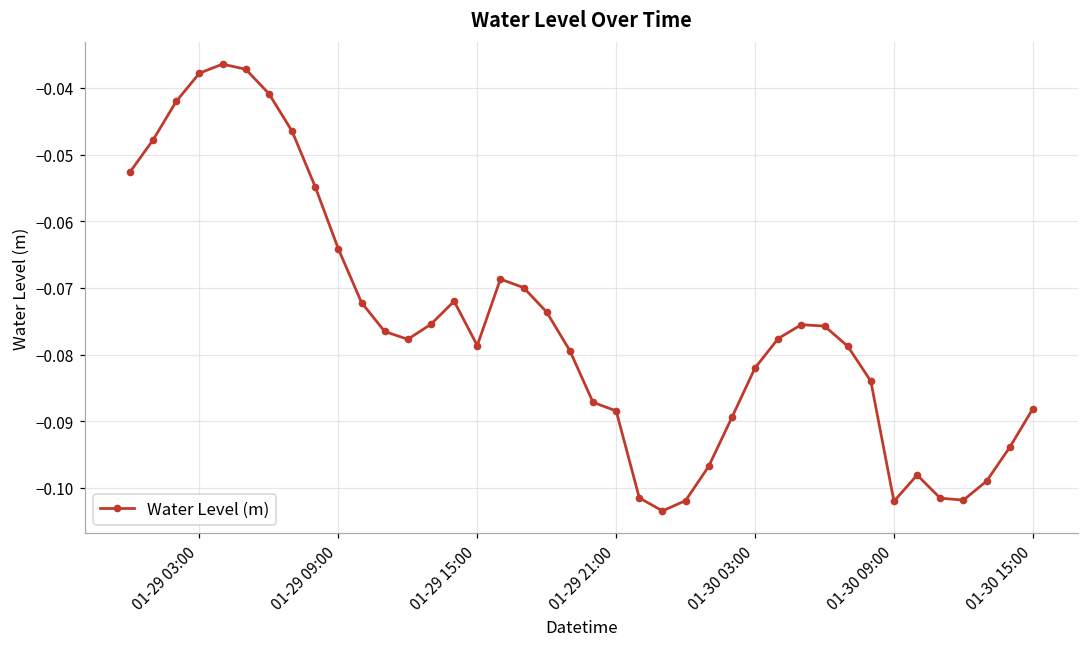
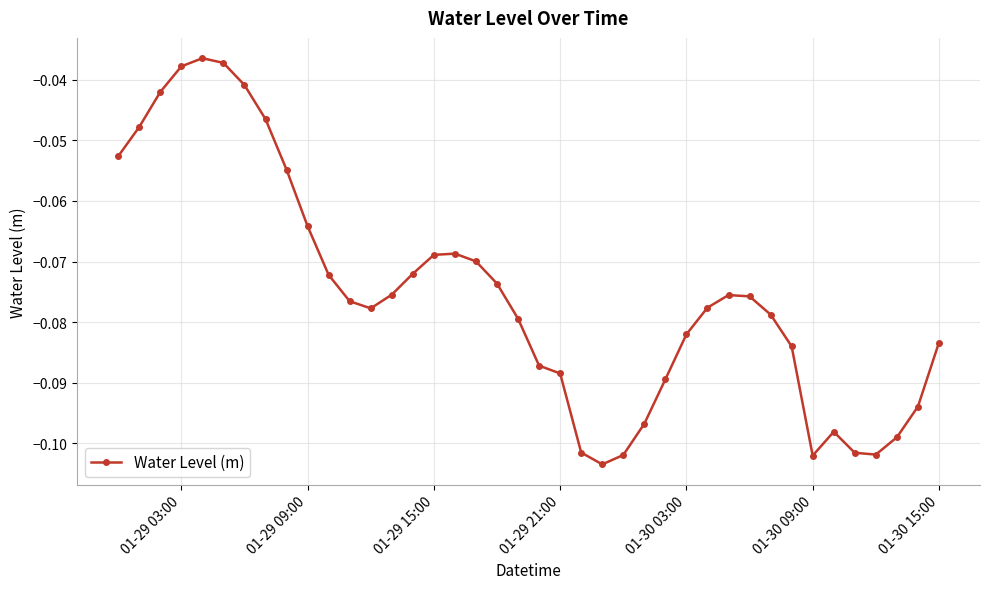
  {
    "01-29 03:00": -0.038,
    "01-29 09:00": -0.064,
-   "01-29 15:00": -0.079,
+   "01-29 15:00": -0.069,
    "01-29 21:00": -0.088,
    "01-30 03:00": -0.082,
    "01-30 09:00": -0.102,
-   "01-30 15:00": -0.088
+   "01-30 15:00": -0.083
  }
